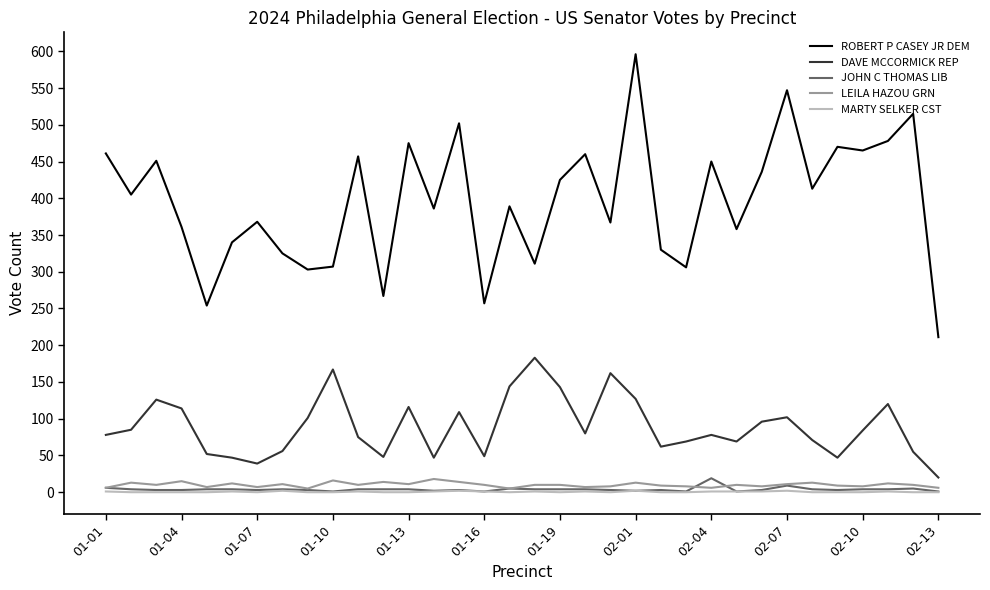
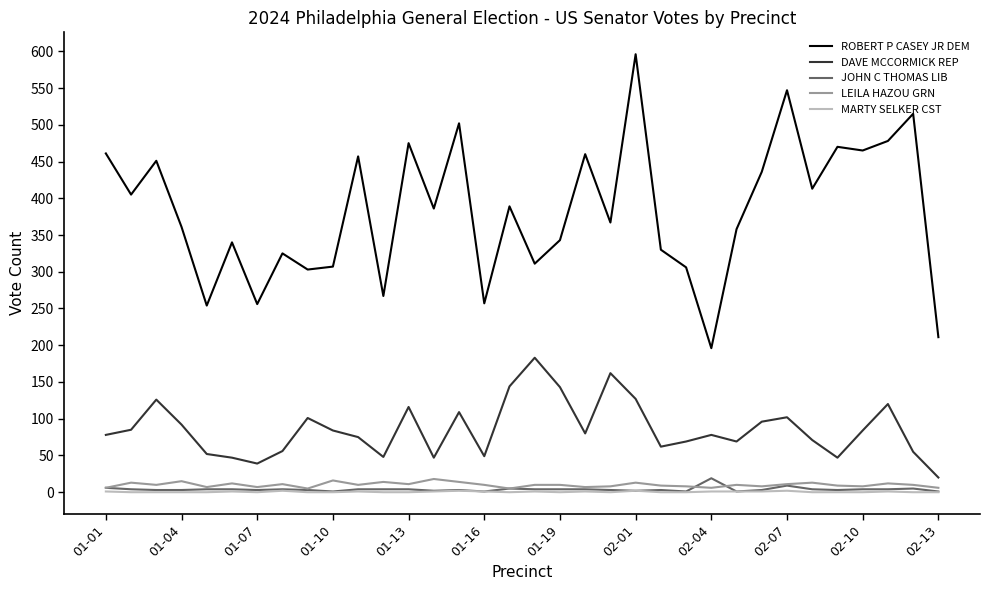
  {
    "ROBERT P CASEY JR DEM": {
      "01-01": 460,
      "01-04": 360,
-     "01-07": 370,
+     "01-07": 260,
      "01-10": 310,
      "01-13": 480,
      "01-16": 260,
-     "01-19": 430,
+     "01-19": 340,
      "02-01": 600,
-     "02-04": 450,
+     "02-04": 200,
      "02-07": 550,
      "02-10": 470,
      "02-13": 210
    },
    "DAVE MCCORMICK REP": {
      "01-01": 80,
-     "01-04": 110,
+     "01-04": 90,
      "01-07": 40,
-     "01-10": 170,
+     "01-10": 80,
      "01-13": 120,
      "01-16": 50,
      "01-19": 140,
      "02-01": 130,
      "02-04": 80,
      "02-07": 100,
      "02-10": 80,
      "02-13": 20
    },
    "JOHN C THOMAS LIB": {
      "01-13": 0,
      "01-19": 0,
      "02-04": 20,
      "02-10": 0
    }
  }
